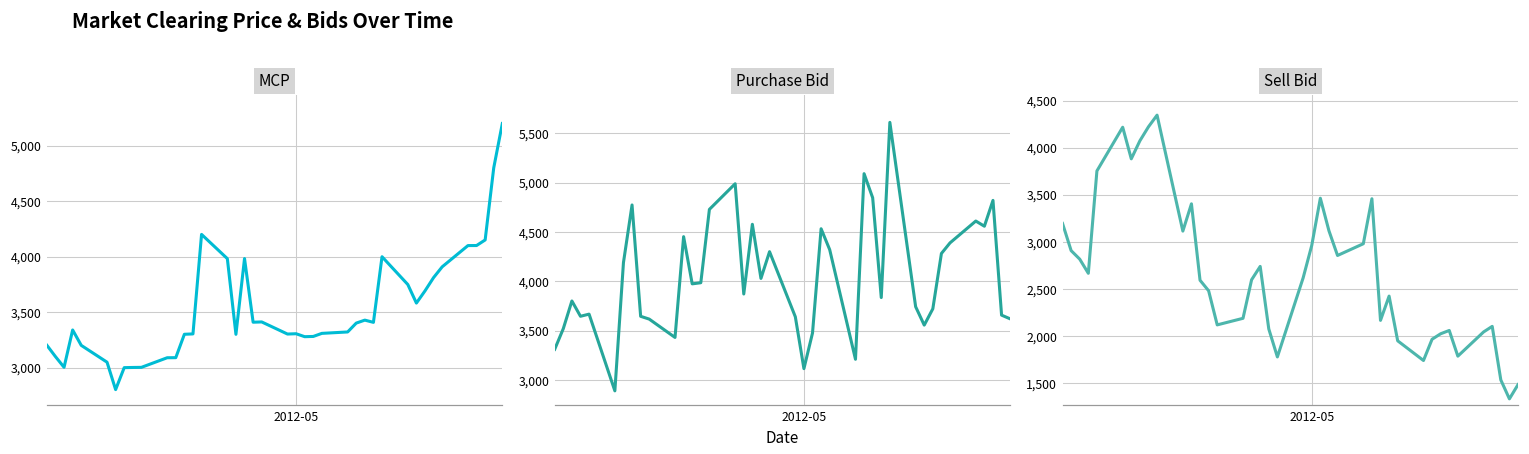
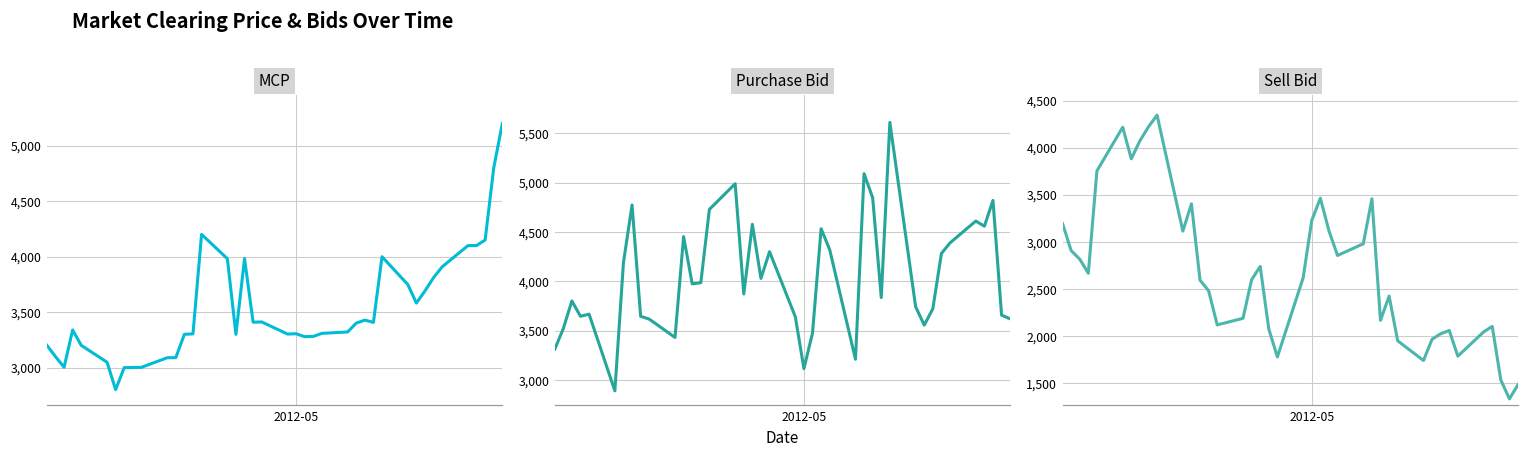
  {
    "MCP": {
      "2012-05": "3,310"
    },
    "Purchase Bid": {
      "2012-05": "3,100"
    },
    "Sell Bid": {
-     "2012-05": "3,000"
+     "2012-05": "3,200"
    }
  }
